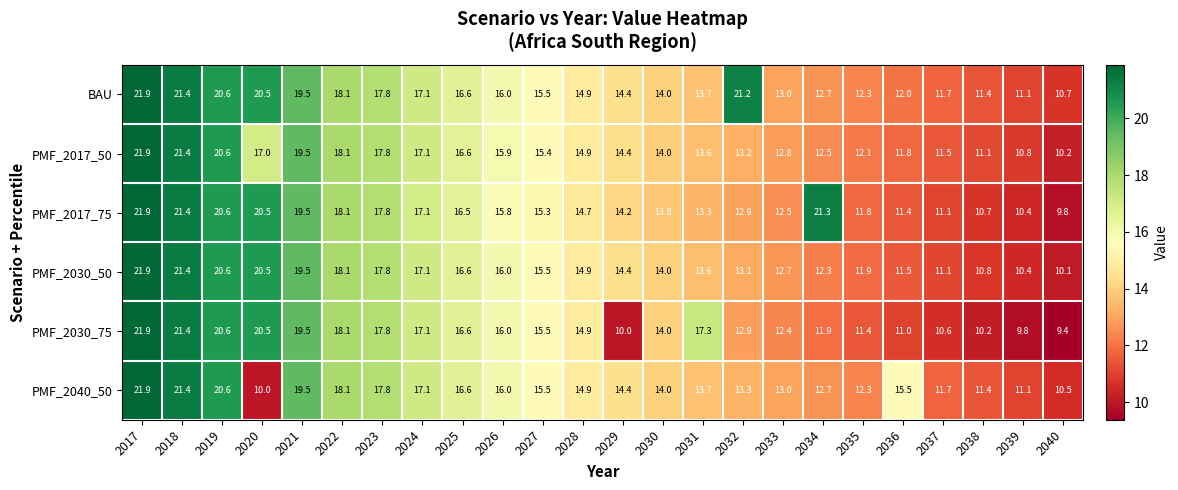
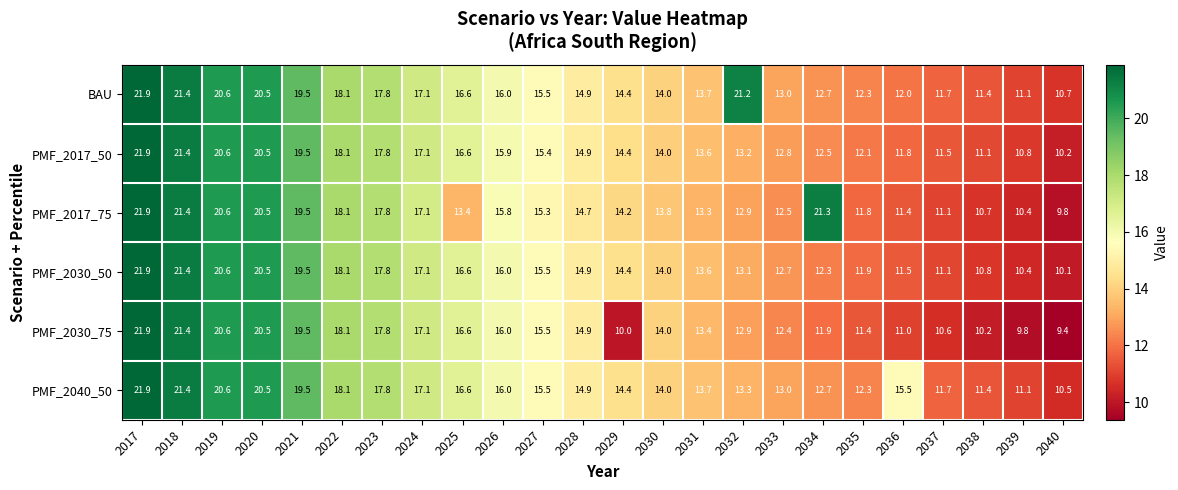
  {
    "BAU": {
      "2017": 21.9,
      "2018": 21.4,
      "2019": 20.6,
      "2020": 20.5,
      "2021": 19.5,
      "2022": 18.1,
      "2023": 17.8,
      "2024": 17.1,
      "2025": 16.6,
      "2026": 16.0,
      "2027": 15.5,
      "2028": 14.9,
      "2029": 14.4,
      "2030": 14.0,
      "2031": 13.7,
      "2032": 21.2,
      "2033": 13.0,
      "2034": 12.7,
      "2035": 12.3,
      "2036": 12.0,
      "2037": 11.7,
      "2038": 11.4,
      "2039": 11.1,
      "2040": 10.7
    },
    "PMF_2017_50": {
      "2017": 21.9,
      "2018": 21.4,
      "2019": 20.6,
-     "2020": 17.0,
+     "2020": 20.5,
      "2021": 19.5,
      "2022": 18.1,
      "2023": 17.8,
      "2024": 17.1,
      "2025": 16.6,
      "2026": 15.9,
      "2027": 15.4,
      "2028": 14.9,
      "2029": 14.4,
      "2030": 14.0,
      "2031": 13.6,
      "2032": 13.2,
      "2033": 12.8,
      "2034": 12.5,
      "2035": 12.1,
      "2036": 11.8,
      "2037": 11.5,
      "2038": 11.1,
      "2039": 10.8,
      "2040": 10.2
    },
    "PMF_2017_75": {
      "2017": 21.9,
      "2018": 21.4,
      "2019": 20.6,
      "2020": 20.5,
      "2021": 19.5,
      "2022": 18.1,
      "2023": 17.8,
      "2024": 17.1,
-     "2025": 16.5,
+     "2025": 13.4,
      "2026": 15.8,
      "2027": 15.3,
      "2028": 14.7,
      "2029": 14.2,
      "2030": 13.8,
      "2031": 13.3,
      "2032": 12.9,
      "2033": 12.5,
      "2034": 21.3,
      "2035": 11.8,
      "2036": 11.4,
      "2037": 11.1,
      "2038": 10.7,
      "2039": 10.4,
      "2040": 9.8
    },
    "PMF_2030_50": {
      "2017": 21.9,
      "2018": 21.4,
      "2019": 20.6,
      "2020": 20.5,
      "2021": 19.5,
      "2022": 18.1,
      "2023": 17.8,
      "2024": 17.1,
      "2025": 16.6,
      "2026": 16.0,
      "2027": 15.5,
      "2028": 14.9,
      "2029": 14.4,
      "2030": 14.0,
      "2031": 13.6,
      "2032": 13.1,
      "2033": 12.7,
      "2034": 12.3,
      "2035": 11.9,
      "2036": 11.5,
      "2037": 11.1,
      "2038": 10.8,
      "2039": 10.4,
      "2040": 10.1
    },
    "PMF_2030_75": {
      "2017": 21.9,
      "2018": 21.4,
      "2019": 20.6,
      "2020": 20.5,
      "2021": 19.5,
      "2022": 18.1,
      "2023": 17.8,
      "2024": 17.1,
      "2025": 16.6,
      "2026": 16.0,
      "2027": 15.5,
      "2028": 14.9,
      "2029": 10.0,
      "2030": 14.0,
-     "2031": 17.3,
+     "2031": 13.4,
      "2032": 12.9,
      "2033": 12.4,
      "2034": 11.9,
      "2035": 11.4,
      "2036": 11.0,
      "2037": 10.6,
      "2038": 10.2,
      "2039": 9.8,
      "2040": 9.4
    },
    "PMF_2040_50": {
      "2017": 21.9,
      "2018": 21.4,
      "2019": 20.6,
-     "2020": 10.0,
+     "2020": 20.5,
      "2021": 19.5,
      "2022": 18.1,
      "2023": 17.8,
      "2024": 17.1,
      "2025": 16.6,
      "2026": 16.0,
      "2027": 15.5,
      "2028": 14.9,
      "2029": 14.4,
      "2030": 14.0,
      "2031": 13.7,
      "2032": 13.3,
      "2033": 13.0,
      "2034": 12.7,
      "2035": 12.3,
      "2036": 15.5,
      "2037": 11.7,
      "2038": 11.4,
      "2039": 11.1,
      "2040": 10.5
    }
  }
